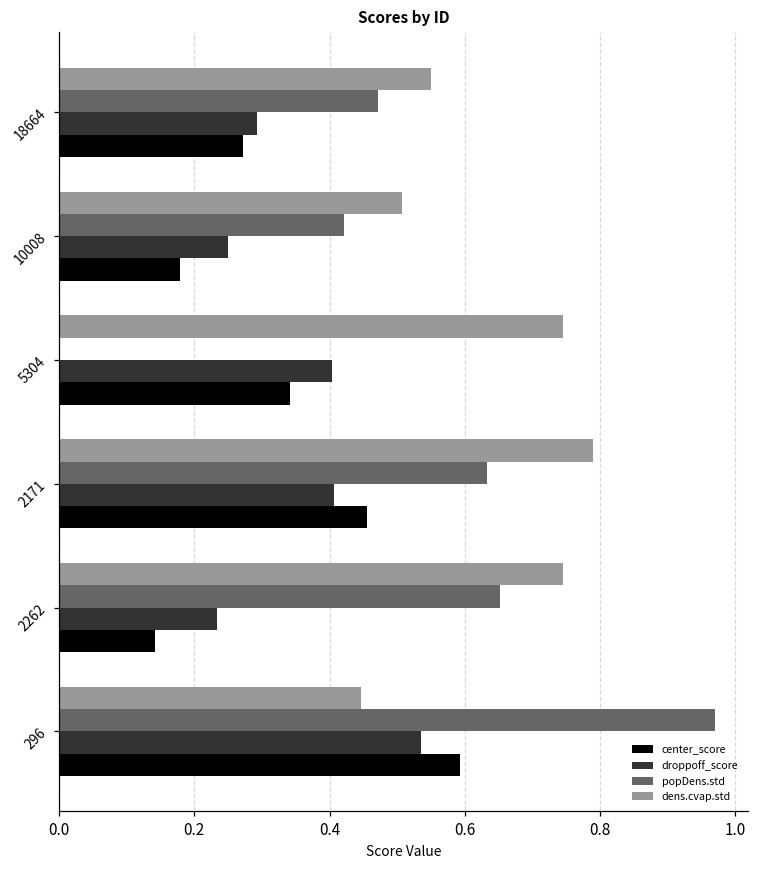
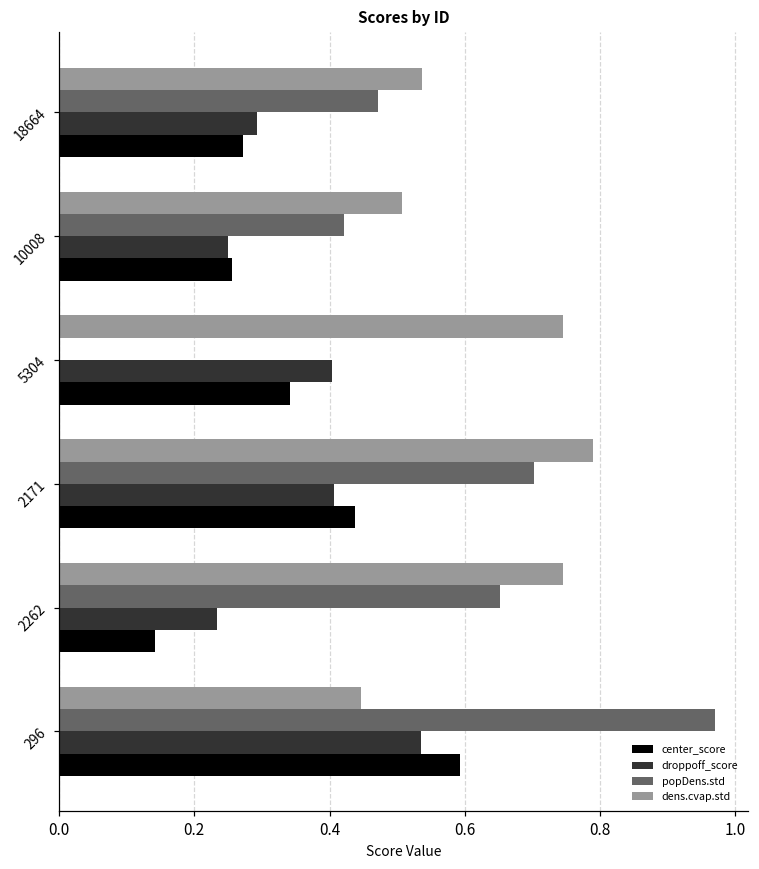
  {
    "center_score": {
      "18664": 0.27,
-     "10008": 0.18,
+     "10008": 0.26,
      "5304": 0.34,
-     "2171": 0.46,
+     "2171": 0.44,
      "2262": 0.14,
      "296": 0.59
    },
    "droppoff_score": {
      "18664": 0.29,
      "10008": 0.25,
      "5304": 0.40,
      "2171": 0.41,
      "2262": 0.23,
      "296": 0.54
    },
    "popDens.std": {
      "18664": 0.47,
      "10008": 0.42,
      "5304": 0.00,
-     "2171": 0.63,
+     "2171": 0.70,
      "2262": 0.65,
      "296": 0.97
    },
    "dens.cvap.std": {
-     "18664": 0.55,
+     "18664": 0.54,
      "10008": 0.51,
      "5304": 0.75,
      "2171": 0.79,
      "2262": 0.75,
      "296": 0.45
    }
  }
